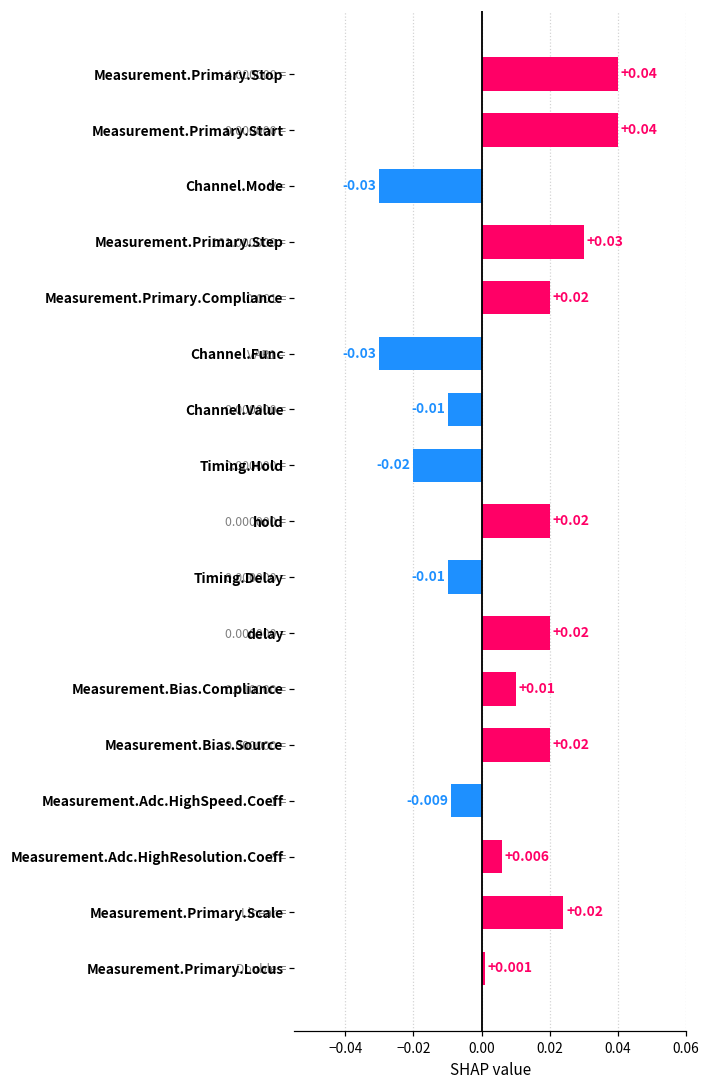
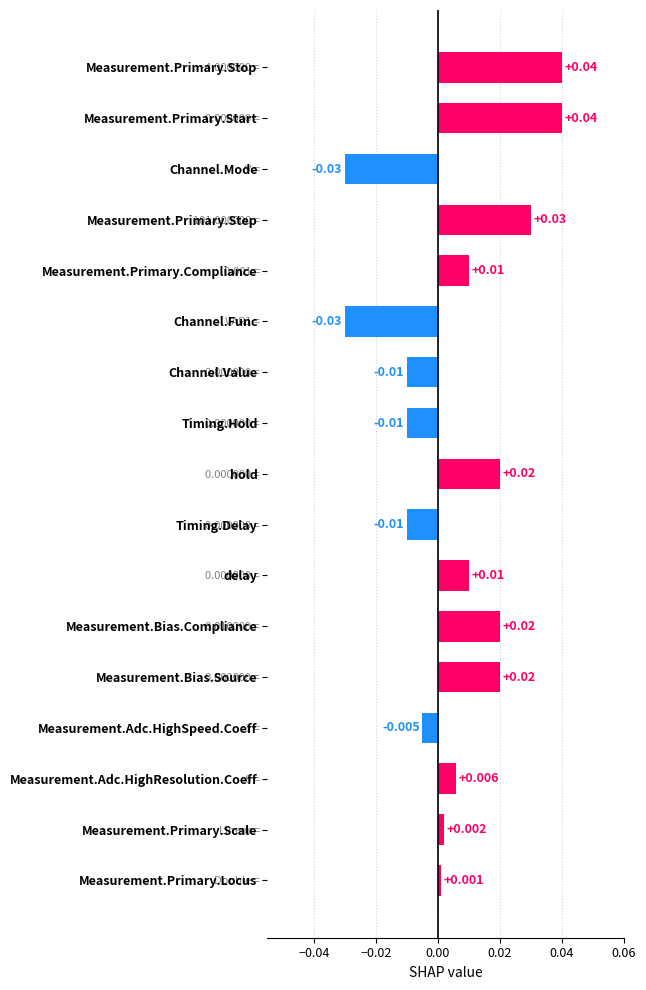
  {
    "Measurement.Primary.Stop": "+0.04",
    "Measurement.Primary.Start": "+0.04",
    "Channel.Mode": "-0.03",
    "Measurement.Primary.Step": "+0.03",
-   "Measurement.Primary.Compliance": "+0.02",
+   "Measurement.Primary.Compliance": "+0.01",
    "Channel.Func": "-0.03",
    "Channel.Value": "-0.01",
-   "Timing.Hold": "-0.02",
+   "Timing.Hold": "-0.01",
    "hold": "+0.02",
    "Timing.Delay": "-0.01",
-   "delay": "+0.02",
-   "Measurement.Bias.Compliance": "+0.01",
+   "delay": "+0.01",
+   "Measurement.Bias.Compliance": "+0.02",
    "Measurement.Bias.Source": "+0.02",
-   "Measurement.Adc.HighSpeed.Coeff": "-0.009",
+   "Measurement.Adc.HighSpeed.Coeff": "-0.005",
    "Measurement.Adc.HighResolution.Coeff": "+0.006",
-   "Measurement.Primary.Scale": "+0.02",
+   "Measurement.Primary.Scale": "+0.002",
    "Measurement.Primary.Locus": "+0.001"
  }
